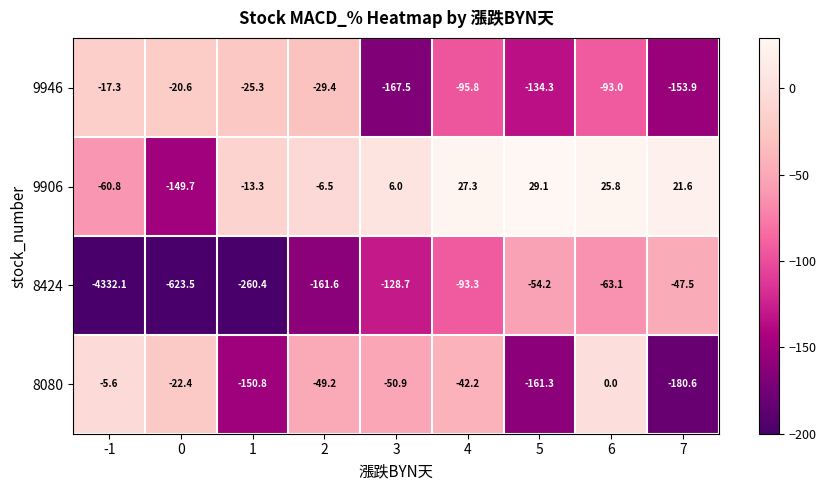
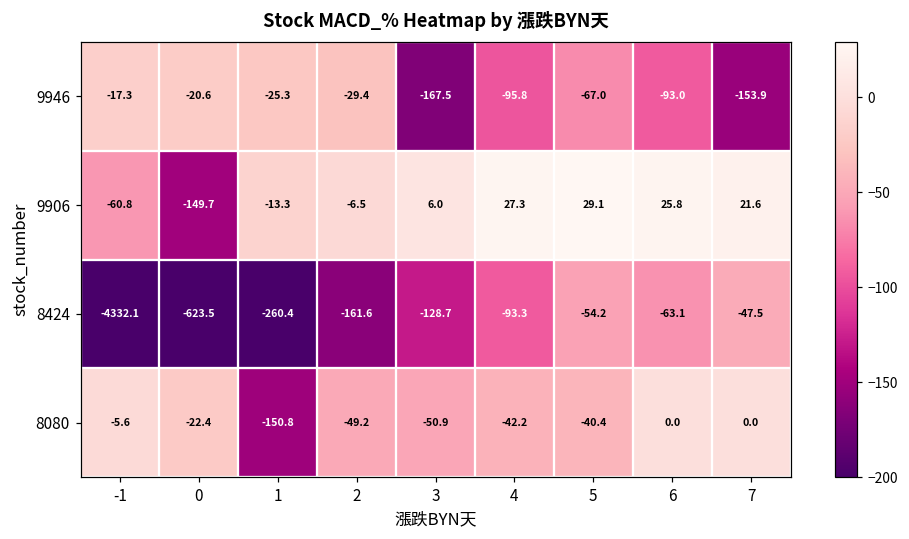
  {
    "9946": {
      "-1": -17.3,
      "0": -20.6,
      "1": -25.3,
      "2": -29.4,
      "3": -167.5,
      "4": -95.8,
-     "5": -134.3,
+     "5": -67.0,
      "6": -93.0,
      "7": -153.9
    },
    "9906": {
      "-1": -60.8,
      "0": -149.7,
      "1": -13.3,
      "2": -6.5,
      "3": 6.0,
      "4": 27.3,
      "5": 29.1,
      "6": 25.8,
      "7": 21.6
    },
    "8424": {
      "-1": -4332.1,
      "0": -623.5,
      "1": -260.4,
      "2": -161.6,
      "3": -128.7,
      "4": -93.3,
      "5": -54.2,
      "6": -63.1,
      "7": -47.5
    },
    "8080": {
      "-1": -5.6,
      "0": -22.4,
      "1": -150.8,
      "2": -49.2,
      "3": -50.9,
      "4": -42.2,
-     "5": -161.3,
+     "5": -40.4,
      "6": 0.0,
-     "7": -180.6
+     "7": 0.0
    }
  }
